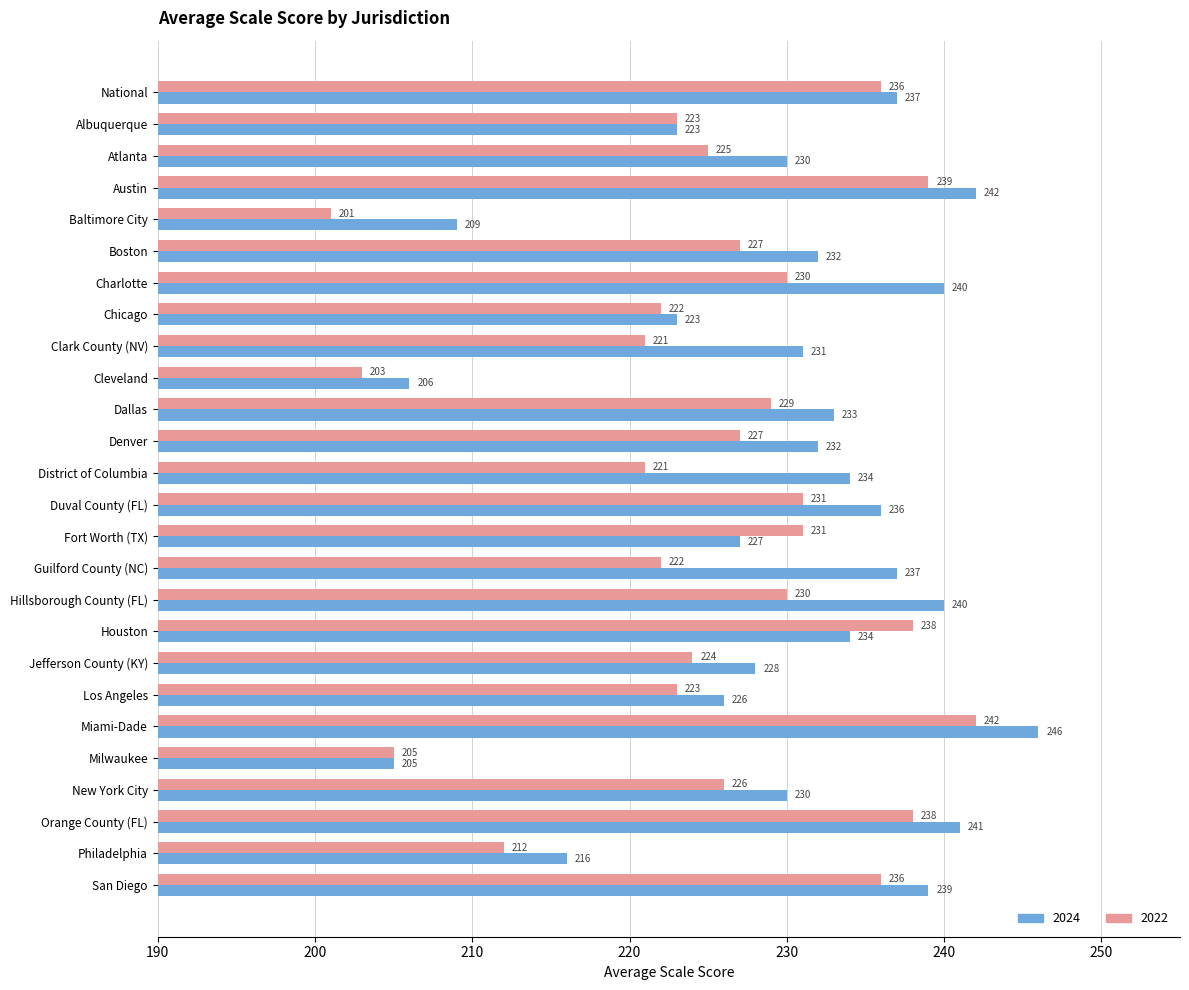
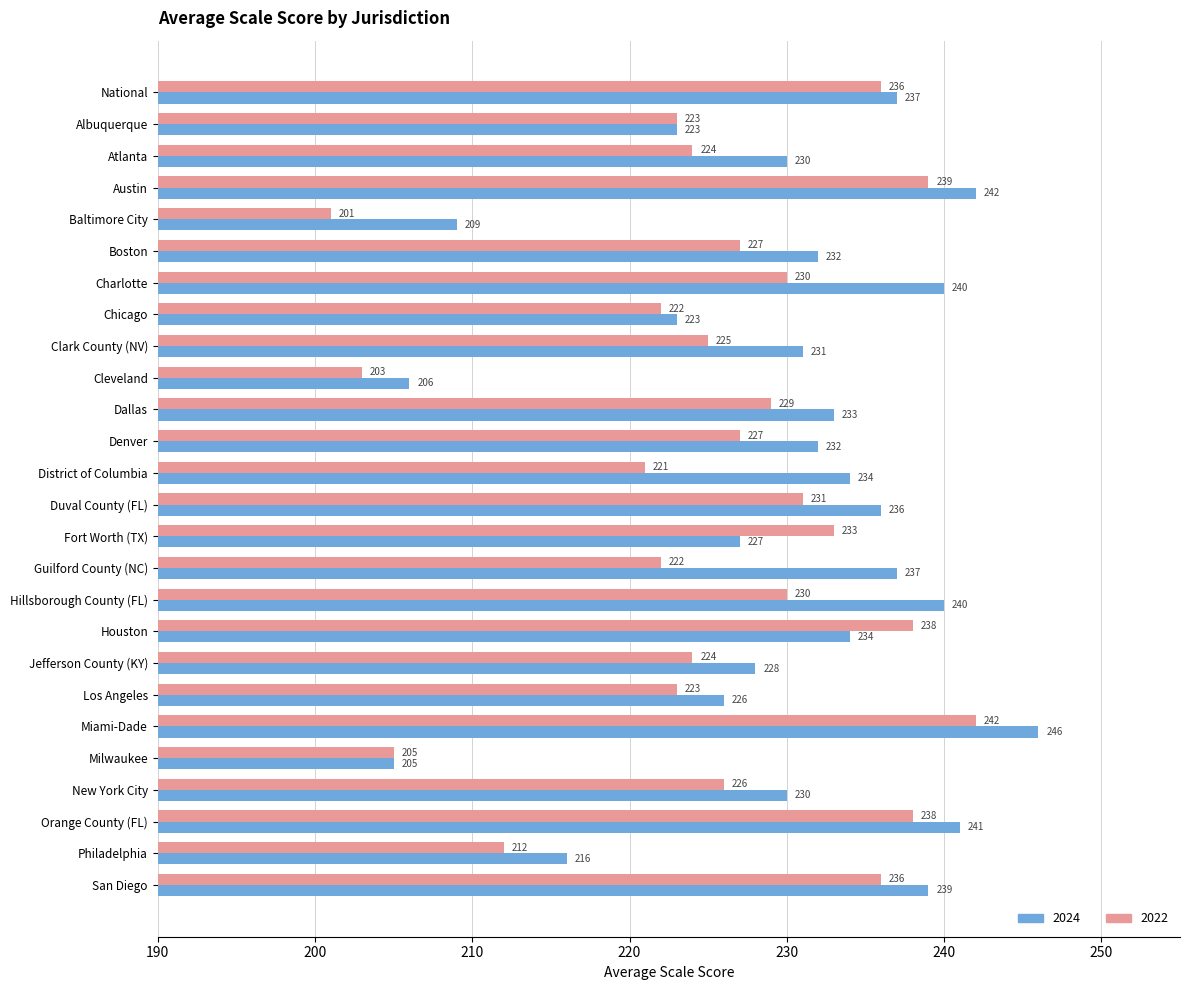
  {
    "2024": {
      "National": 237,
      "Albuquerque": 223,
      "Atlanta": 230,
      "Austin": 242,
      "Baltimore City": 209,
      "Boston": 232,
      "Charlotte": 240,
      "Chicago": 223,
      "Clark County (NV)": 231,
      "Cleveland": 206,
      "Dallas": 233,
      "Denver": 232,
      "District of Columbia": 234,
      "Duval County (FL)": 236,
      "Fort Worth (TX)": 227,
      "Guilford County (NC)": 237,
      "Hillsborough County (FL)": 240,
      "Houston": 234,
      "Jefferson County (KY)": 228,
      "Los Angeles": 226,
      "Miami-Dade": 246,
      "Milwaukee": 205,
      "New York City": 230,
      "Orange County (FL)": 241,
      "Philadelphia": 216,
      "San Diego": 239
    },
    "2022": {
      "National": 236,
      "Albuquerque": 223,
-     "Atlanta": 225,
+     "Atlanta": 224,
      "Austin": 239,
      "Baltimore City": 201,
      "Boston": 227,
      "Charlotte": 230,
      "Chicago": 222,
-     "Clark County (NV)": 221,
+     "Clark County (NV)": 225,
      "Cleveland": 203,
      "Dallas": 229,
      "Denver": 227,
      "District of Columbia": 221,
      "Duval County (FL)": 231,
-     "Fort Worth (TX)": 231,
+     "Fort Worth (TX)": 233,
      "Guilford County (NC)": 222,
      "Hillsborough County (FL)": 230,
      "Houston": 238,
      "Jefferson County (KY)": 224,
      "Los Angeles": 223,
      "Miami-Dade": 242,
      "Milwaukee": 205,
      "New York City": 226,
      "Orange County (FL)": 238,
      "Philadelphia": 212,
      "San Diego": 236
    }
  }
